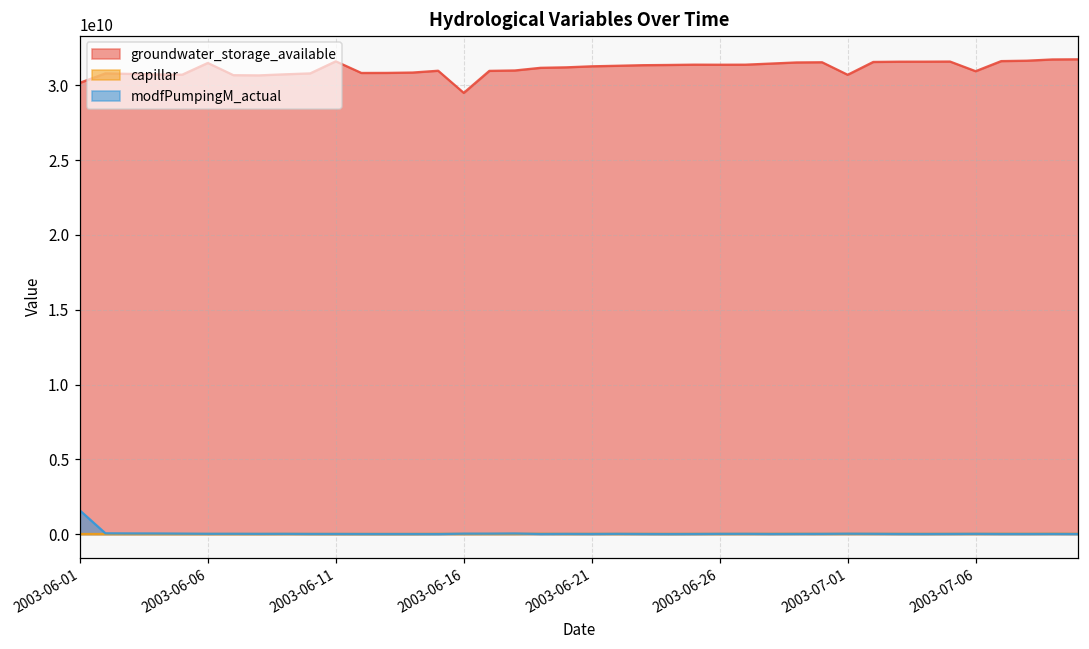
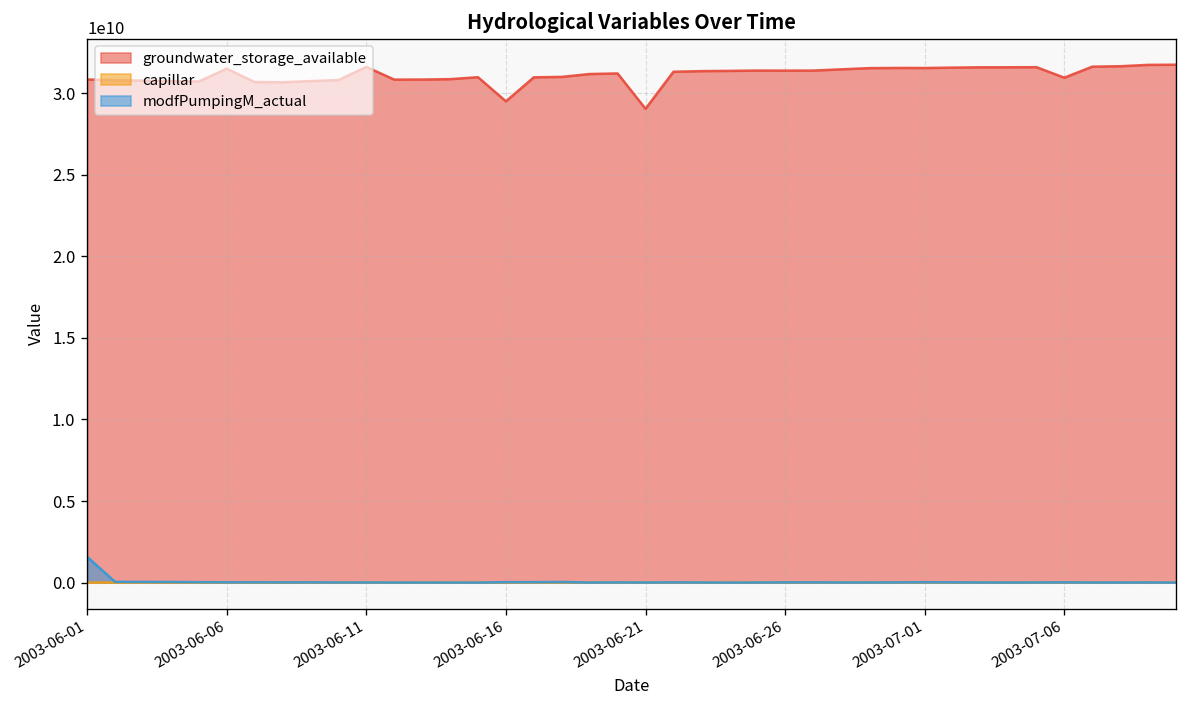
  {
    "groundwater_storage_available": {
-     "2003-06-01": 30200000000,
+     "2003-06-01": 30800000000,
      "2003-06-16": 29500000000,
-     "2003-06-21": 31300000000,
+     "2003-06-21": 29000000000,
      "2003-06-26": 31400000000,
-     "2003-07-01": 30700000000,
+     "2003-07-01": 31500000000,
      "2003-07-06": 30900000000
    },
    "capillar": {
      "2003-06-01": 0
    },
    "modfPumpingM_actual": {
      "2003-06-01": 1600000000
    }
  }
